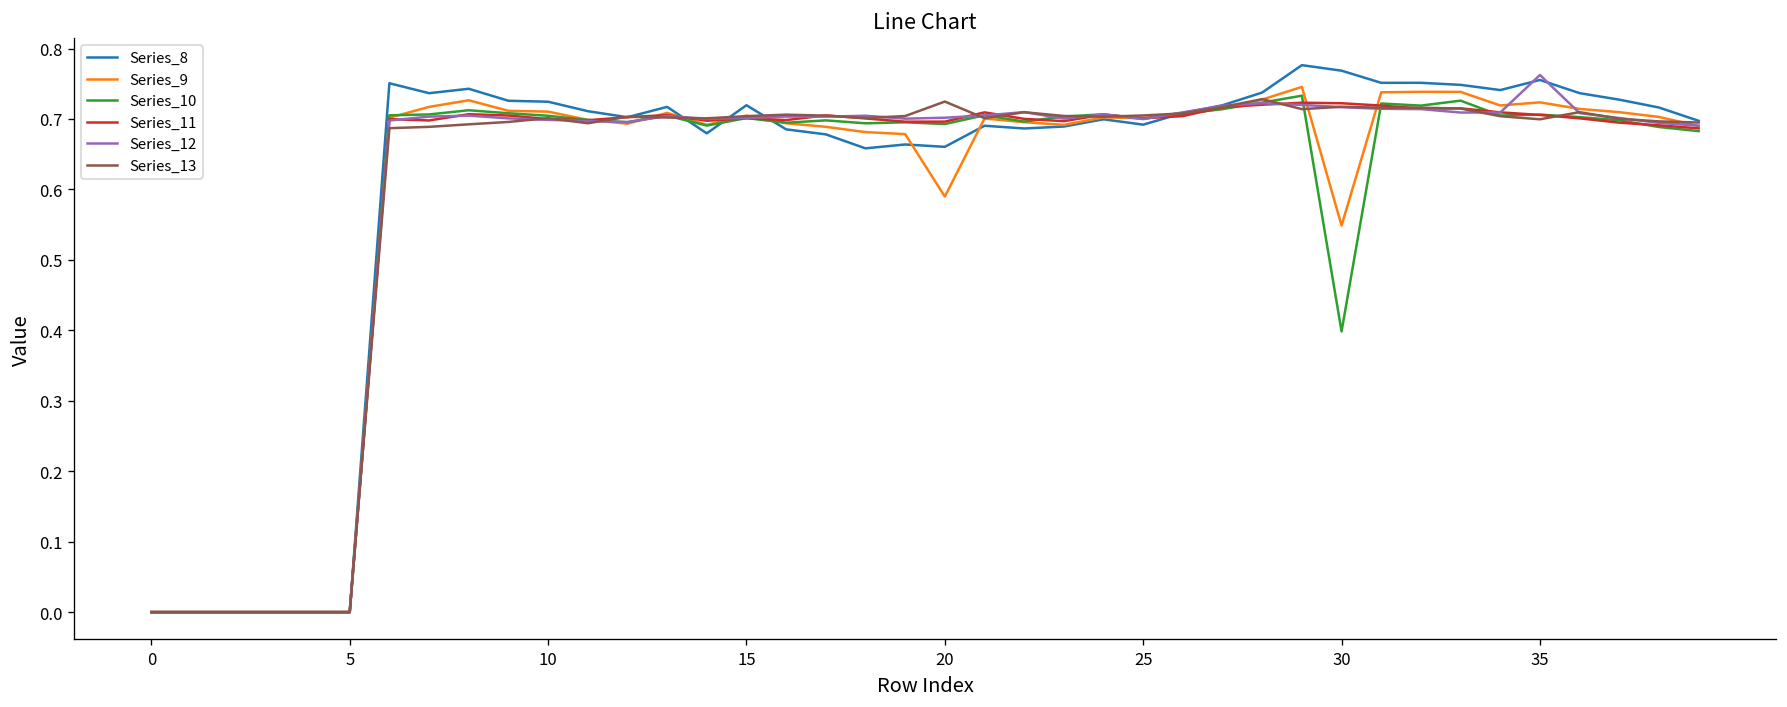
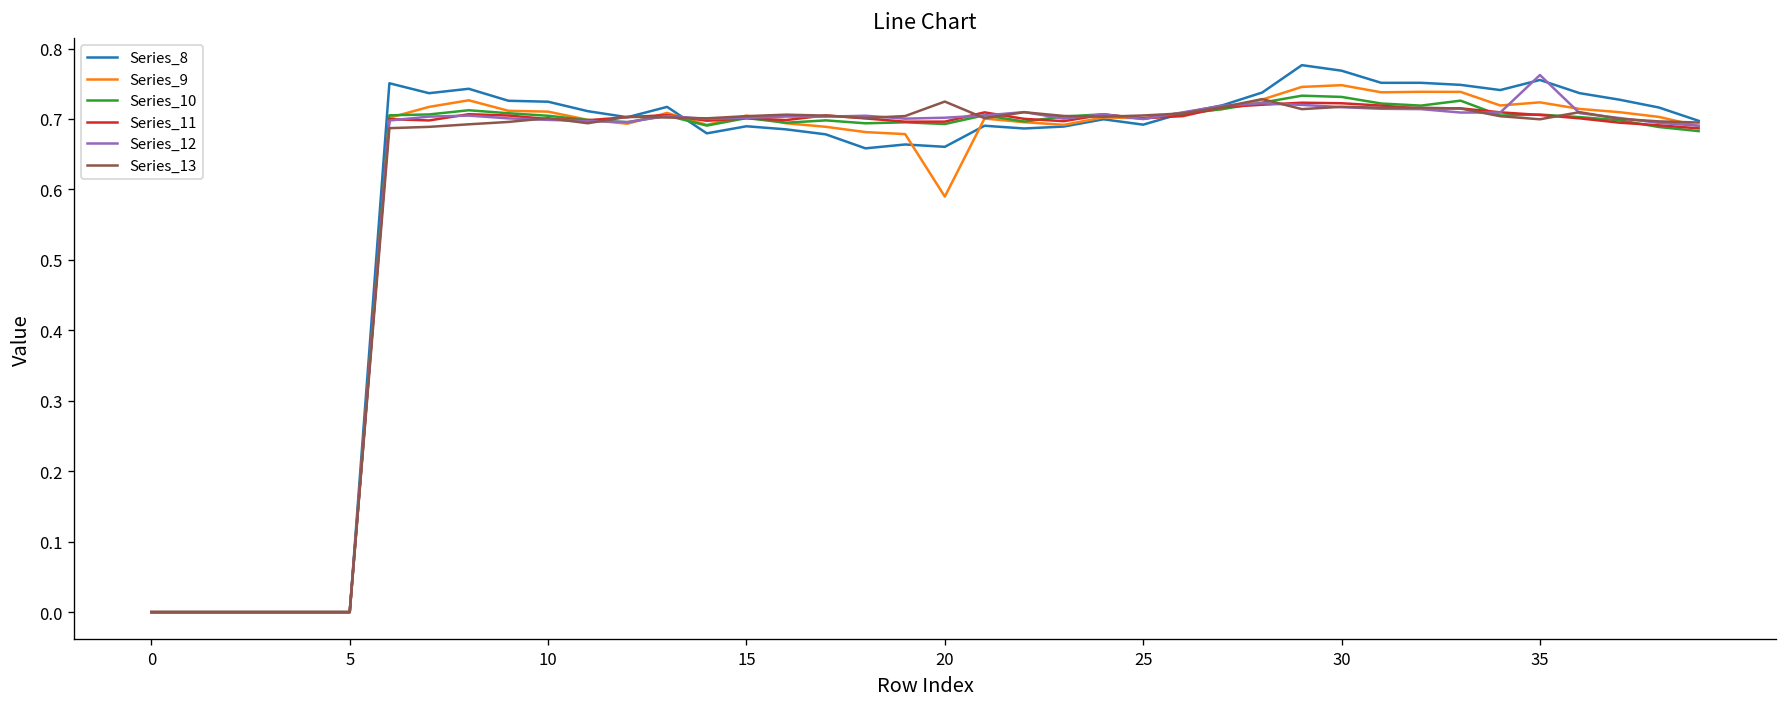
  {
    "Series_8": {
      "10": 0.72,
-     "15": 0.72,
+     "15": 0.69,
      "20": 0.66,
      "25": 0.69,
      "30": 0.77,
      "35": 0.76
    },
    "Series_9": {
      "10": 0.71,
      "20": 0.59,
-     "30": 0.55,
+     "30": 0.75,
      "35": 0.72
    },
    "Series_10": {
-     "30": 0.40
+     "30": 0.73
    },
    "Series_11": {
      "30": 0.72
    },
    "Series_12": {
      "20": 0.70,
      "35": 0.76
    },
    "Series_13": {
      "20": 0.72,
      "35": 0.70
    }
  }
